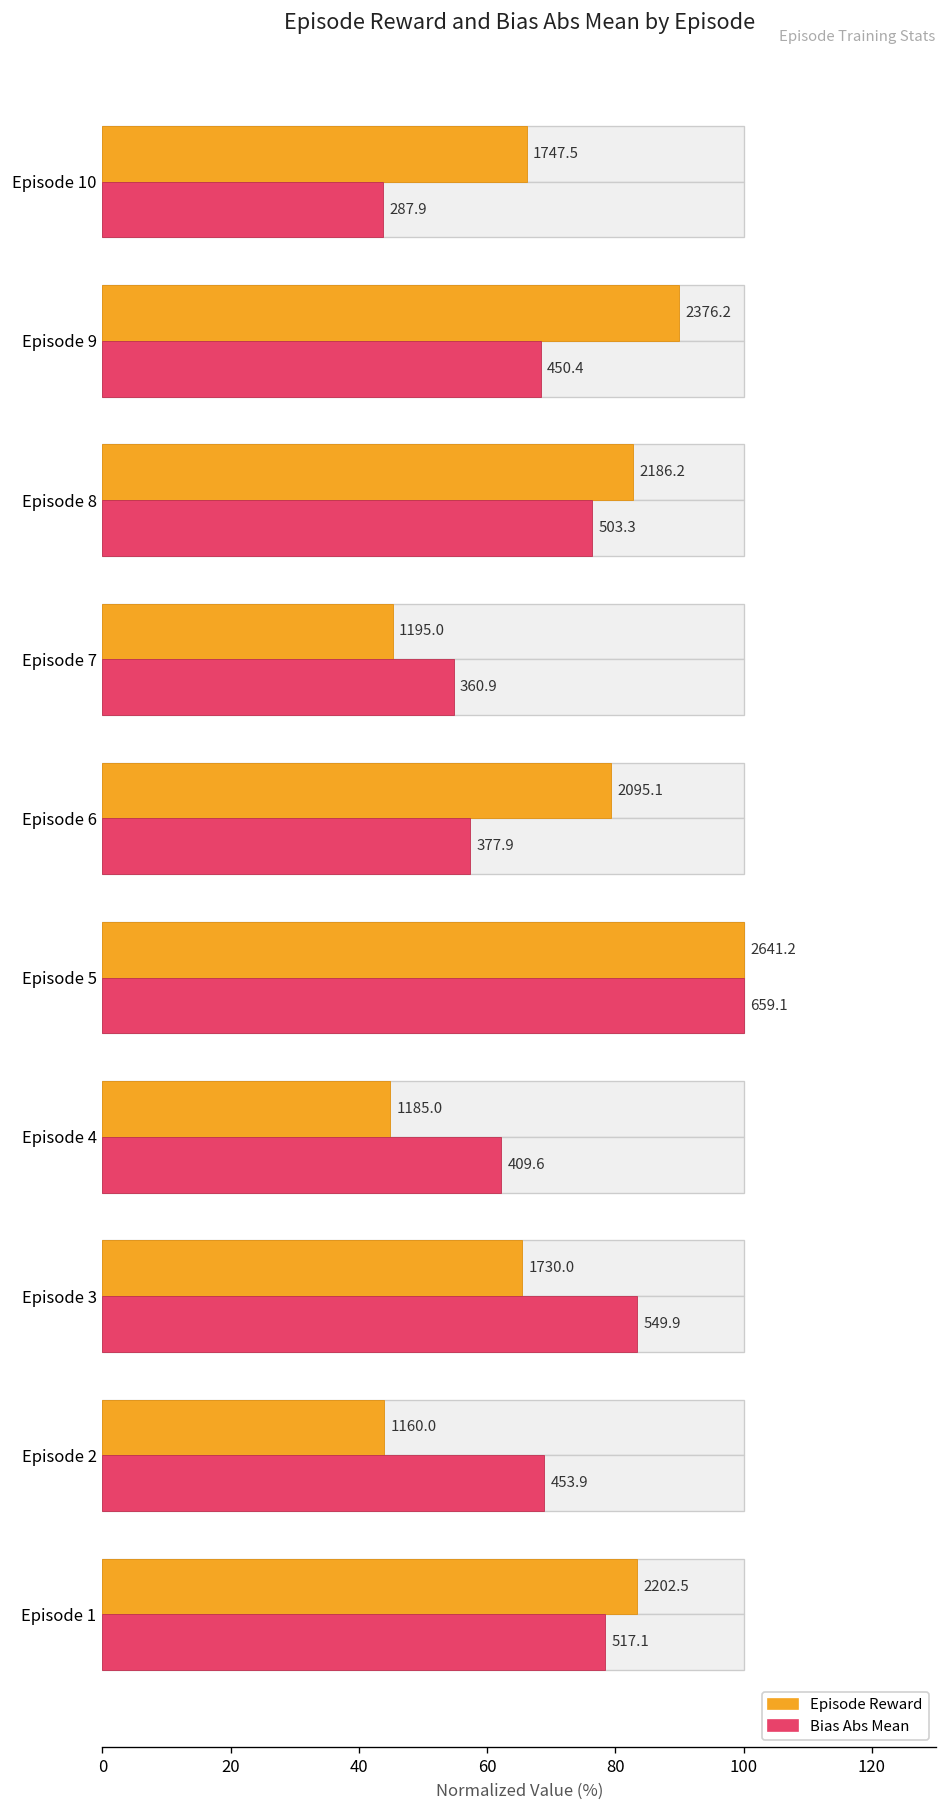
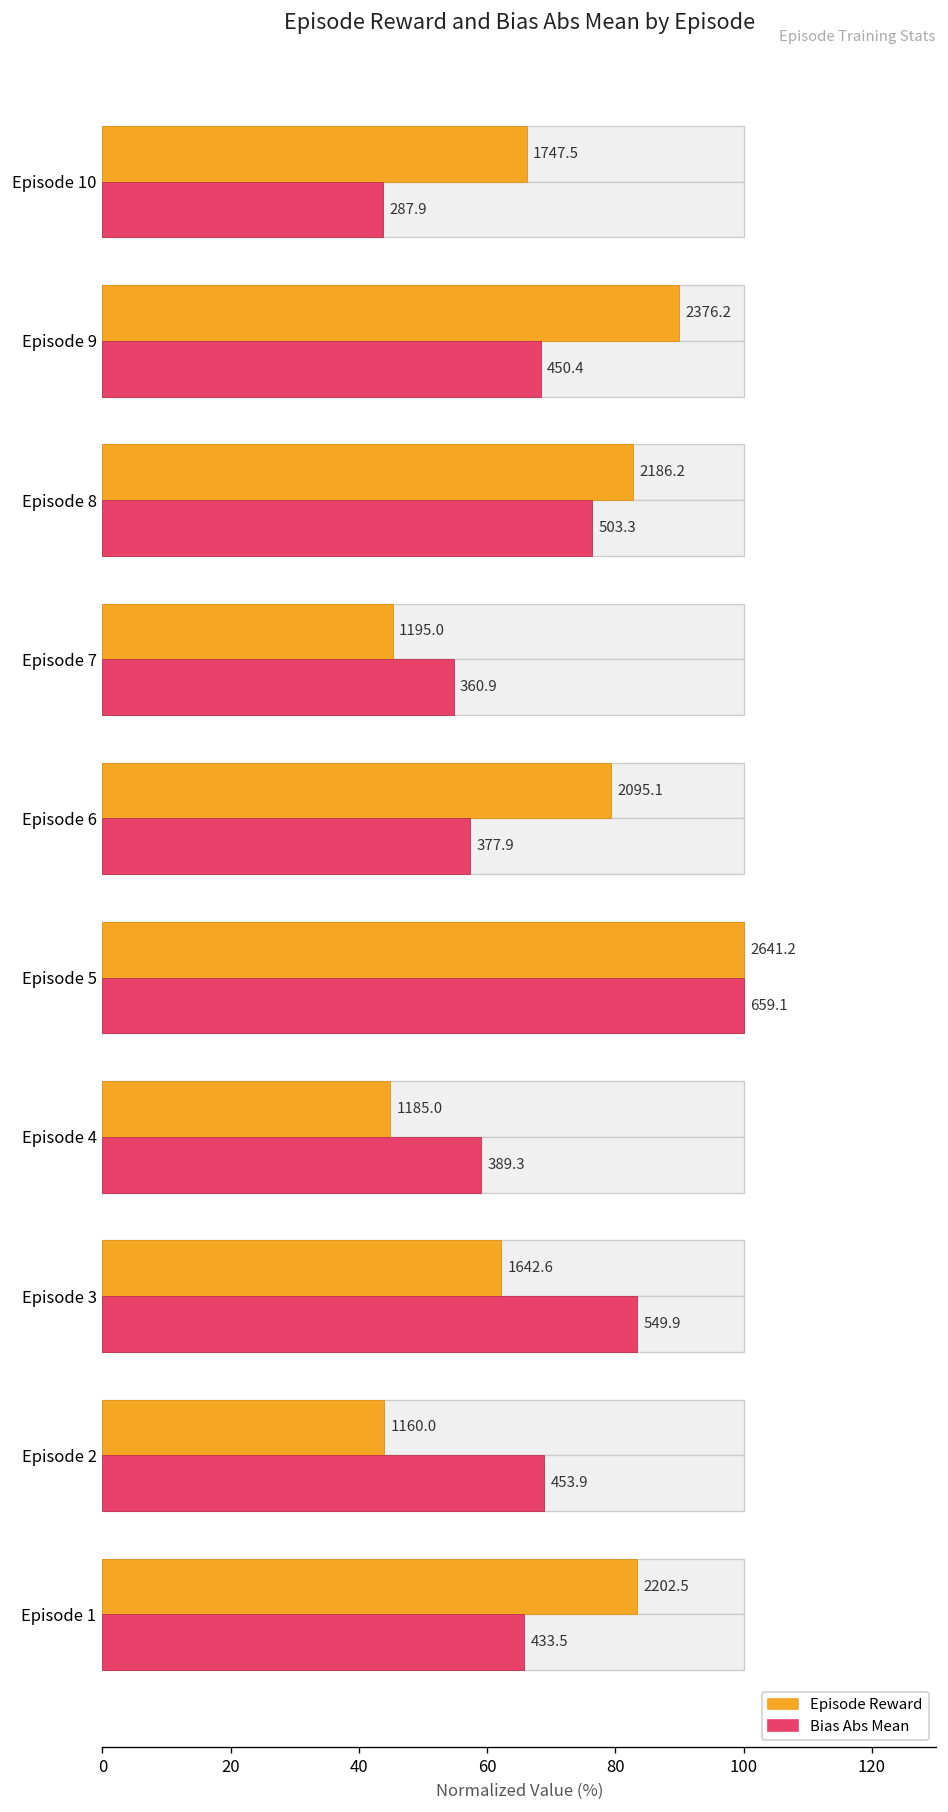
  {
    "Episode Reward": {
-     "Episode 3": 1730.0
+     "Episode 3": 1642.6
    },
    "Bias Abs Mean": {
-     "Episode 4": 409.6,
-     "Episode 1": 517.1
+     "Episode 4": 389.3,
+     "Episode 1": 433.5
    }
  }
